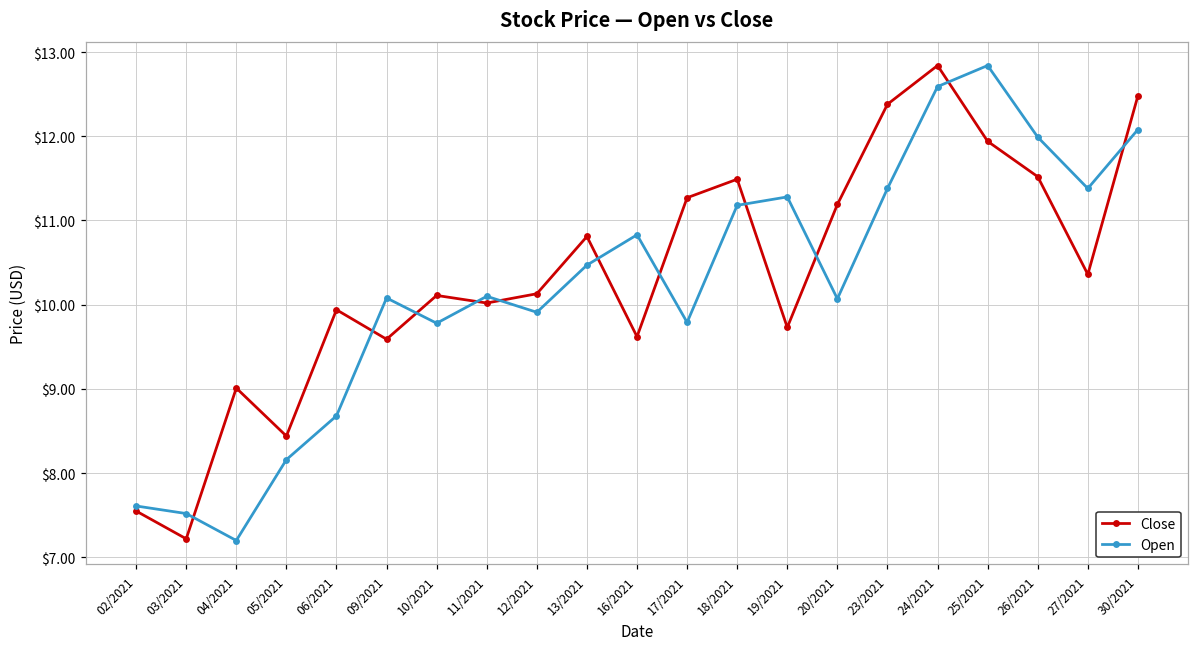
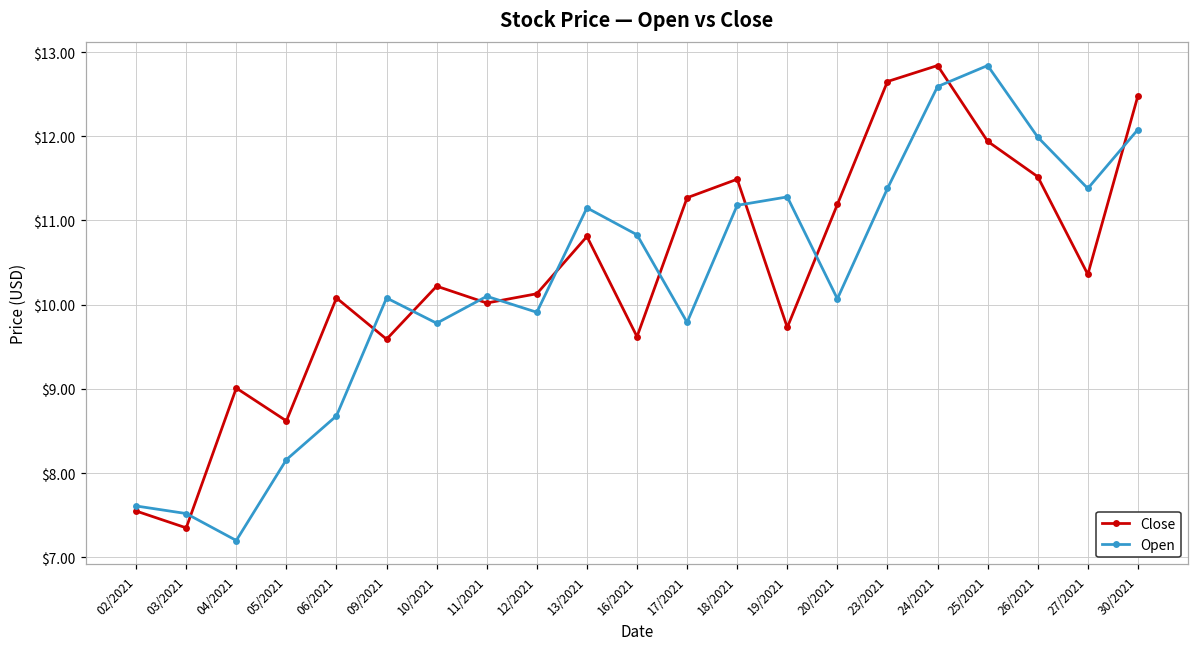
  {
    "Close": {
      "02/2021": "$7.6",
-     "03/2021": "$7.2",
+     "03/2021": "$7.4",
      "04/2021": "$9.0",
-     "05/2021": "$8.4",
-     "06/2021": "$9.9",
+     "05/2021": "$8.6",
+     "06/2021": "$10.1",
      "09/2021": "$9.6",
-     "10/2021": "$10.1",
+     "10/2021": "$10.2",
      "11/2021": "$10.0",
      "12/2021": "$10.1",
      "13/2021": "$10.8",
      "16/2021": "$9.6",
      "17/2021": "$11.3",
      "18/2021": "$11.5",
      "19/2021": "$9.7",
      "20/2021": "$11.2",
-     "23/2021": "$12.4",
+     "23/2021": "$12.7",
      "24/2021": "$12.8",
      "25/2021": "$11.9",
      "26/2021": "$11.5",
      "27/2021": "$10.4",
      "30/2021": "$12.5"
    },
    "Open": {
      "02/2021": "$7.6",
      "03/2021": "$7.5",
      "04/2021": "$7.2",
      "05/2021": "$8.2",
      "06/2021": "$8.7",
      "09/2021": "$10.1",
      "10/2021": "$9.8",
      "11/2021": "$10.1",
      "12/2021": "$9.9",
-     "13/2021": "$10.5",
+     "13/2021": "$11.2",
      "16/2021": "$10.8",
      "17/2021": "$9.8",
      "18/2021": "$11.2",
      "19/2021": "$11.3",
      "20/2021": "$10.1",
      "23/2021": "$11.4",
      "24/2021": "$12.6",
      "25/2021": "$12.8",
      "26/2021": "$12.0",
      "27/2021": "$11.4",
      "30/2021": "$12.1"
    }
  }
